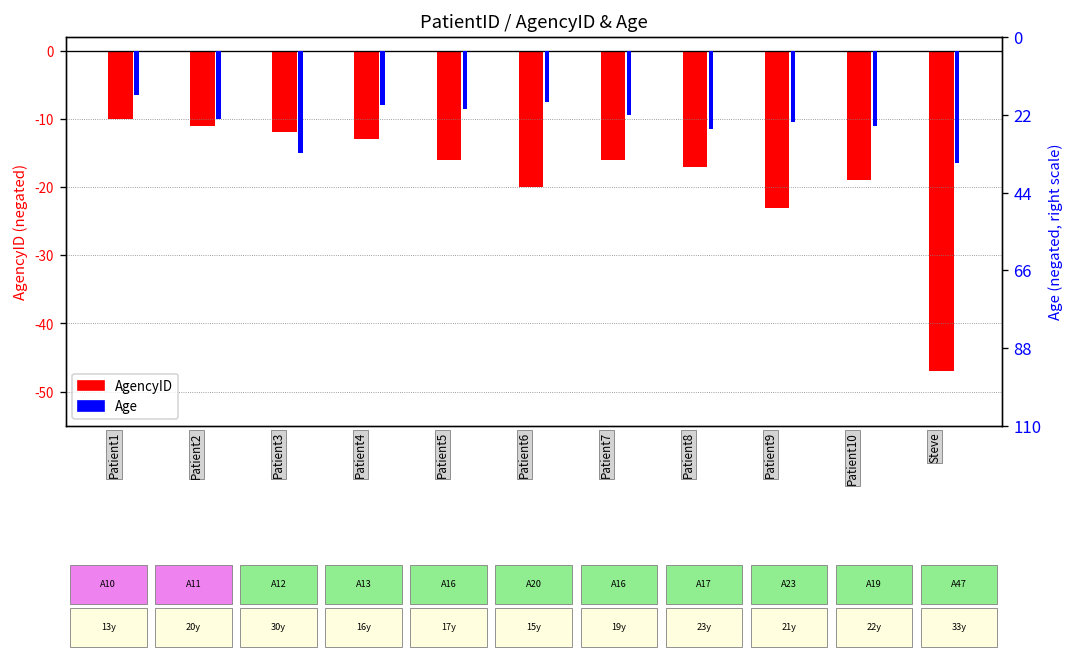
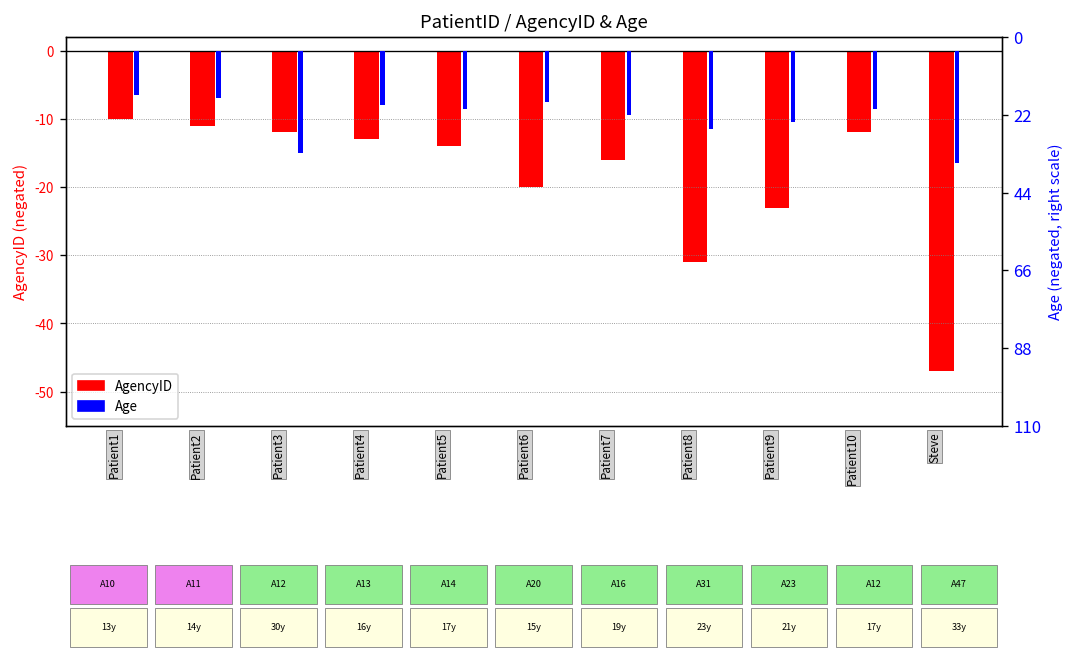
  {
    "AgencyID": {
-     "Patient5": "16",
-     "Patient8": "17",
-     "Patient10": "19"
+     "Patient5": "14",
+     "Patient8": "31",
+     "Patient10": "12"
    },
    "Age": {
-     "Patient2": "20y",
-     "Patient10": "22y"
+     "Patient2": "14y",
+     "Patient10": "17y"
    }
  }
